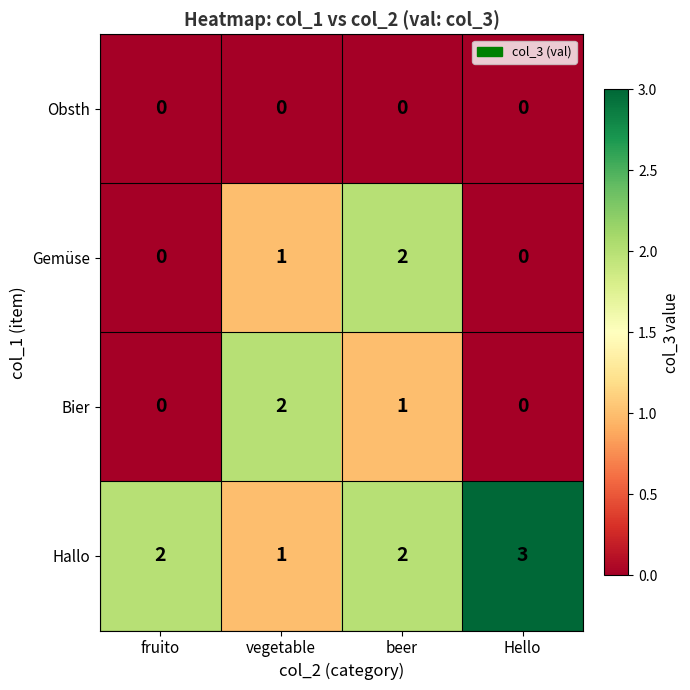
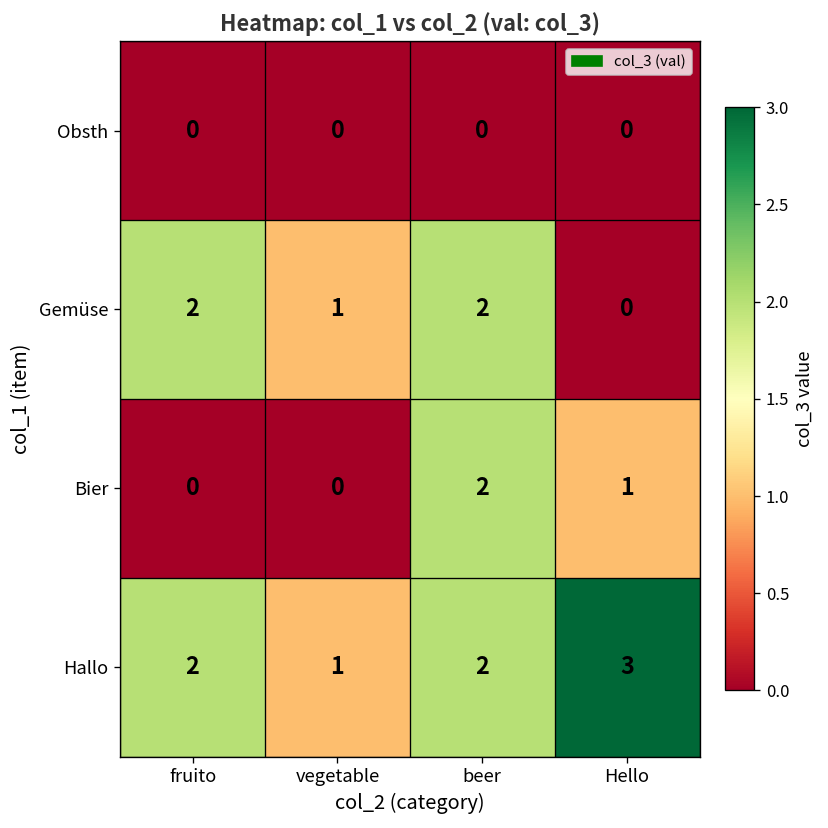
  {
    "Obsth": {
      "fruito": 0,
      "vegetable": 0,
      "beer": 0,
      "Hello": 0
    },
    "Gemüse": {
-     "fruito": 0,
+     "fruito": 2,
      "vegetable": 1,
      "beer": 2,
      "Hello": 0
    },
    "Bier": {
      "fruito": 0,
-     "vegetable": 2,
-     "beer": 1,
-     "Hello": 0
+     "vegetable": 0,
+     "beer": 2,
+     "Hello": 1
    },
    "Hallo": {
      "fruito": 2,
      "vegetable": 1,
      "beer": 2,
      "Hello": 3
    }
  }
